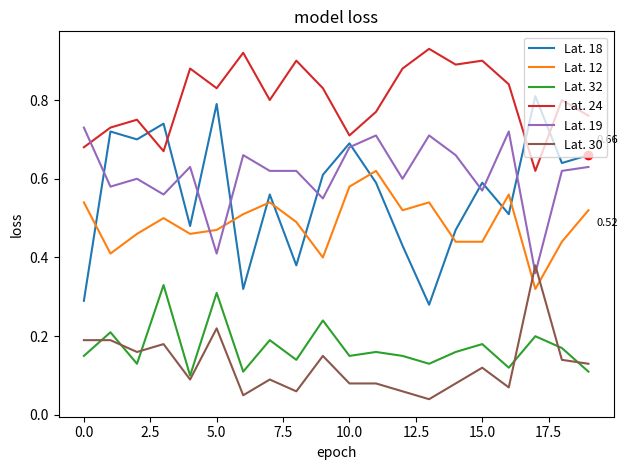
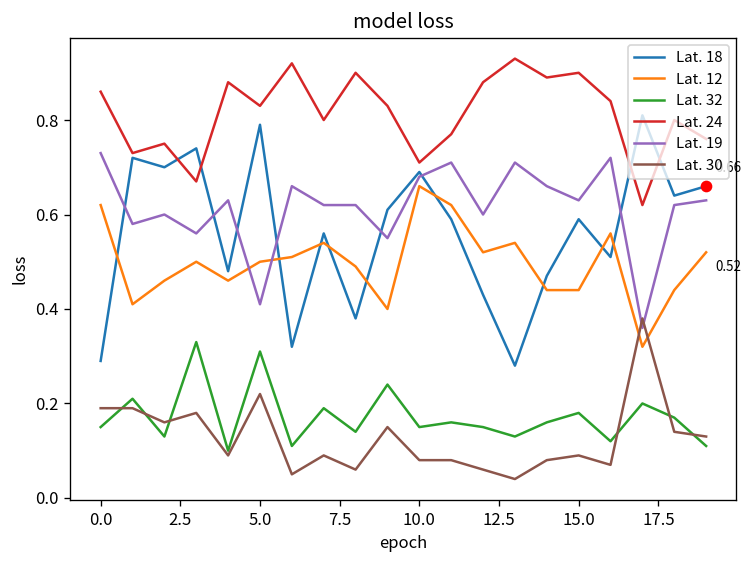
  {
    "Lat. 18": {
      "0.0": 0.29,
      "5.0": 0.79,
      "10.0": 0.69,
      "15.0": 0.59
    },
    "Lat. 12": {
-     "0.0": 0.54,
-     "5.0": 0.47,
-     "10.0": 0.58,
+     "0.0": 0.62,
+     "5.0": 0.50,
+     "10.0": 0.66,
      "15.0": 0.44
    },
    "Lat. 32": {
      "0.0": 0.15,
      "5.0": 0.31,
      "10.0": 0.15,
      "15.0": 0.18
    },
    "Lat. 24": {
-     "0.0": 0.68,
+     "0.0": 0.86,
      "5.0": 0.83,
      "10.0": 0.71,
      "15.0": 0.90
    },
    "Lat. 19": {
      "0.0": 0.73,
      "5.0": 0.41,
      "10.0": 0.68,
-     "15.0": 0.57
+     "15.0": 0.63
    },
    "Lat. 30": {
      "0.0": 0.19,
      "5.0": 0.22,
      "10.0": 0.08,
-     "15.0": 0.12
+     "15.0": 0.09
    }
  }
